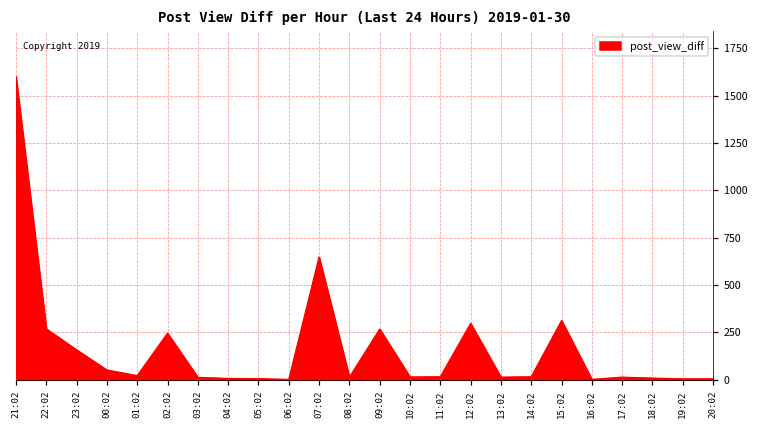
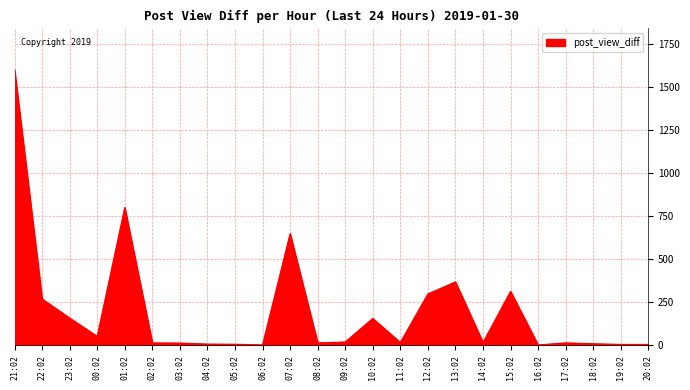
  {
    "22:02": 270,
    "23:02": 160,
    "00:02": 50,
-   "01:02": 20,
-   "02:02": 250,
+   "01:02": 800,
+   "02:02": 10,
    "03:02": 10,
    "04:02": 10,
    "05:02": 10,
    "06:02": 0,
    "07:02": 650,
    "08:02": 10,
-   "09:02": 270,
-   "10:02": 20,
+   "09:02": 20,
+   "10:02": 160,
    "11:02": 20,
    "12:02": 300,
-   "13:02": 10,
+   "13:02": 370,
    "14:02": 20,
    "15:02": 310,
    "16:02": 0,
    "17:02": 10,
    "18:02": 10,
    "19:02": 10,
    "20:02": 10
  }
